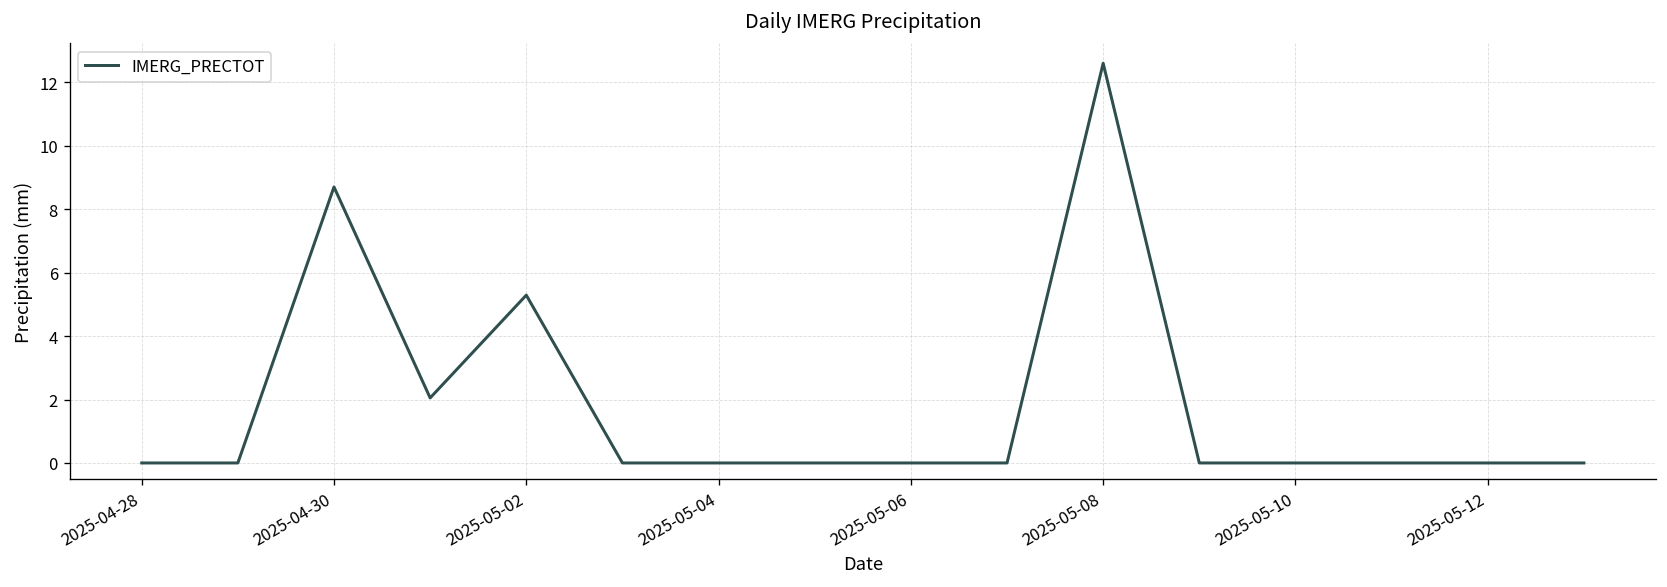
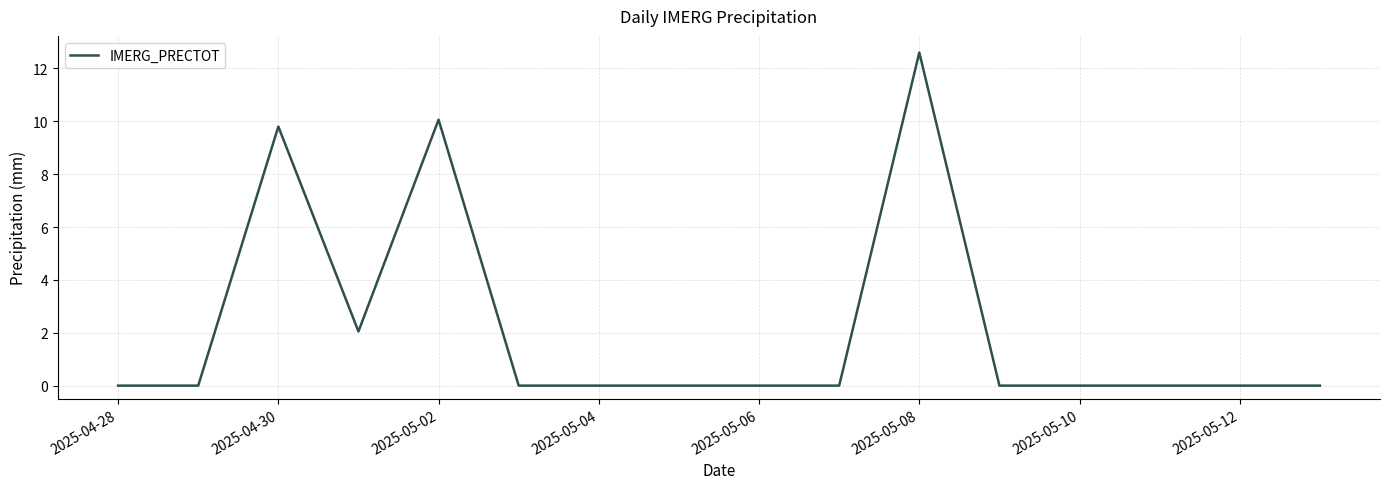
  {
    "2025-04-28": 0.0,
-   "2025-04-30": 8.7,
-   "2025-05-02": 5.3,
+   "2025-04-30": 9.8,
+   "2025-05-02": 10.1,
    "2025-05-04": 0.0,
    "2025-05-06": 0.0,
    "2025-05-08": 12.6,
    "2025-05-10": 0.0,
    "2025-05-12": 0.0
  }
